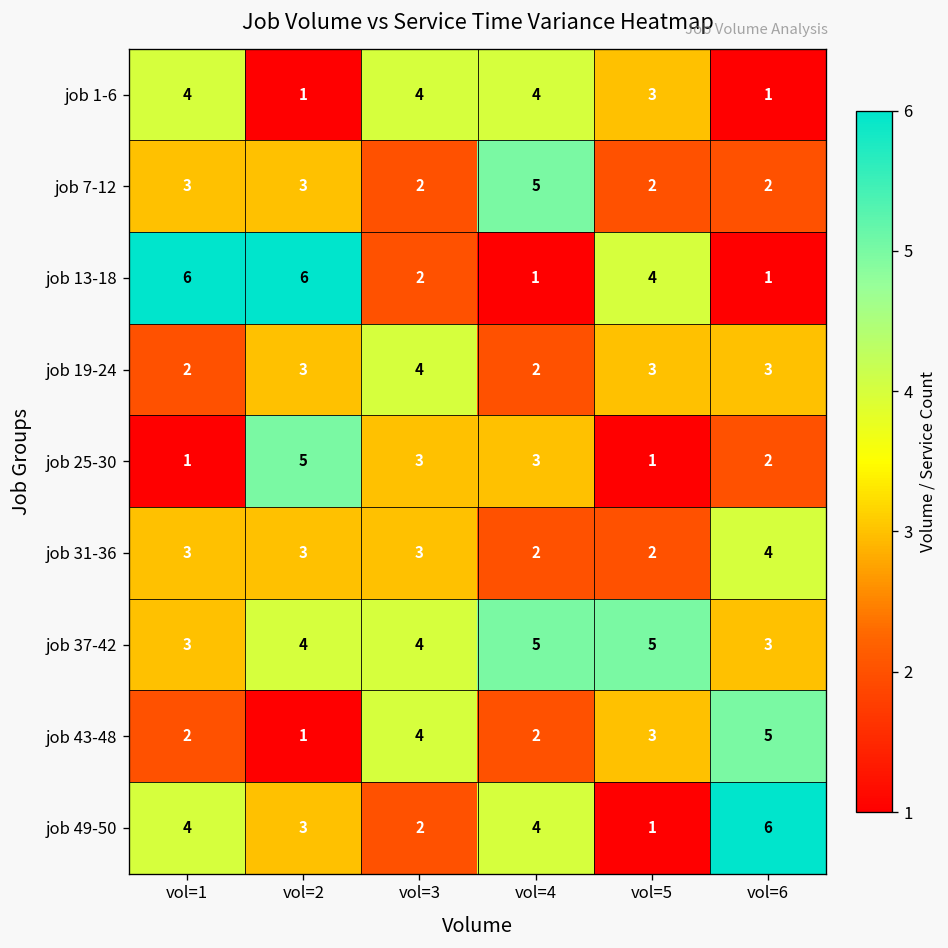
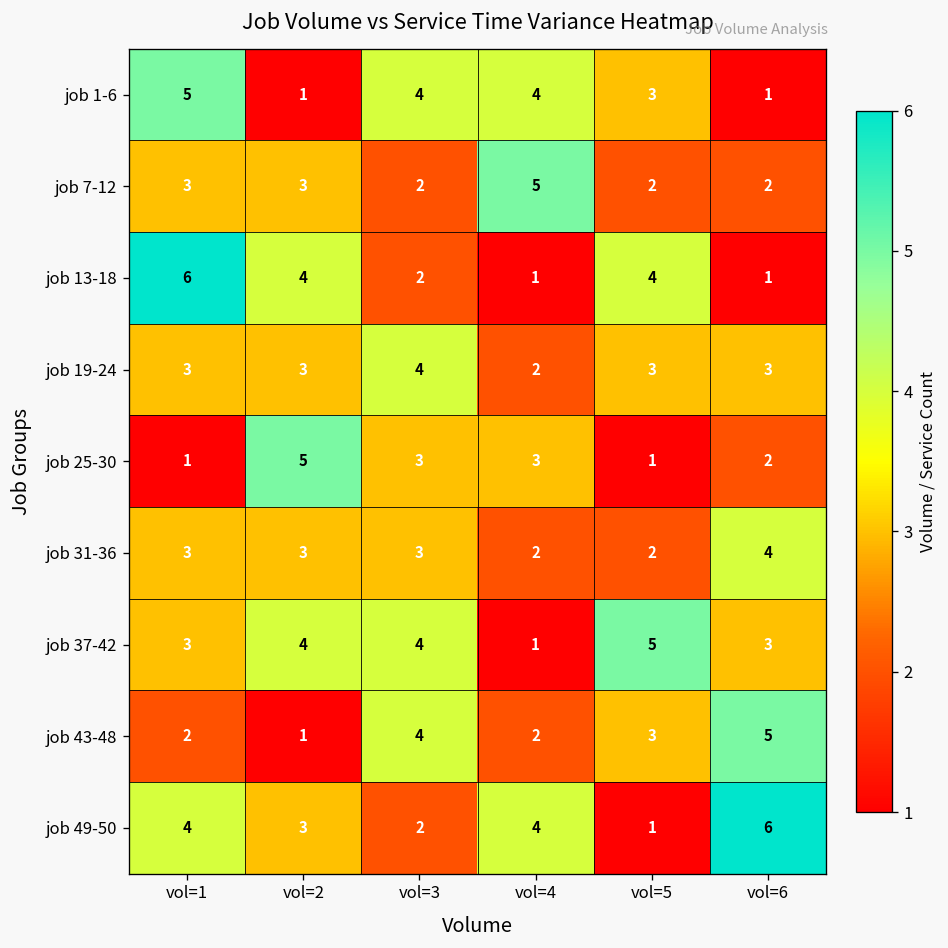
  {
    "job 1-6": {
-     "vol=1": 4,
+     "vol=1": 5,
      "vol=2": 1,
      "vol=3": 4,
      "vol=4": 4,
      "vol=5": 3,
      "vol=6": 1
    },
    "job 7-12": {
      "vol=1": 3,
      "vol=2": 3,
      "vol=3": 2,
      "vol=4": 5,
      "vol=5": 2,
      "vol=6": 2
    },
    "job 13-18": {
      "vol=1": 6,
-     "vol=2": 6,
+     "vol=2": 4,
      "vol=3": 2,
      "vol=4": 1,
      "vol=5": 4,
      "vol=6": 1
    },
    "job 19-24": {
-     "vol=1": 2,
+     "vol=1": 3,
      "vol=2": 3,
      "vol=3": 4,
      "vol=4": 2,
      "vol=5": 3,
      "vol=6": 3
    },
    "job 25-30": {
      "vol=1": 1,
      "vol=2": 5,
      "vol=3": 3,
      "vol=4": 3,
      "vol=5": 1,
      "vol=6": 2
    },
    "job 31-36": {
      "vol=1": 3,
      "vol=2": 3,
      "vol=3": 3,
      "vol=4": 2,
      "vol=5": 2,
      "vol=6": 4
    },
    "job 37-42": {
      "vol=1": 3,
      "vol=2": 4,
      "vol=3": 4,
-     "vol=4": 5,
+     "vol=4": 1,
      "vol=5": 5,
      "vol=6": 3
    },
    "job 43-48": {
      "vol=1": 2,
      "vol=2": 1,
      "vol=3": 4,
      "vol=4": 2,
      "vol=5": 3,
      "vol=6": 5
    },
    "job 49-50": {
      "vol=1": 4,
      "vol=2": 3,
      "vol=3": 2,
      "vol=4": 4,
      "vol=5": 1,
      "vol=6": 6
    }
  }
